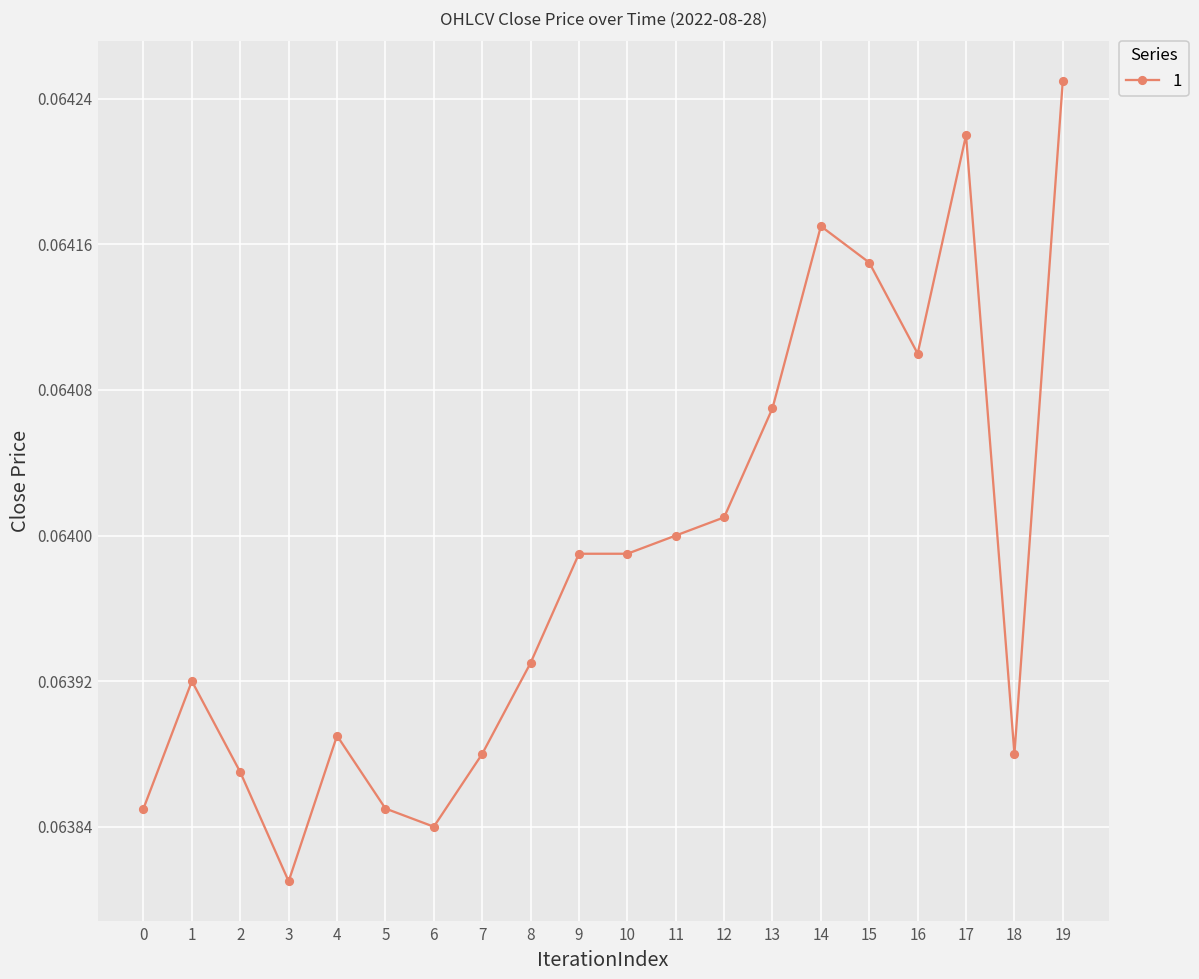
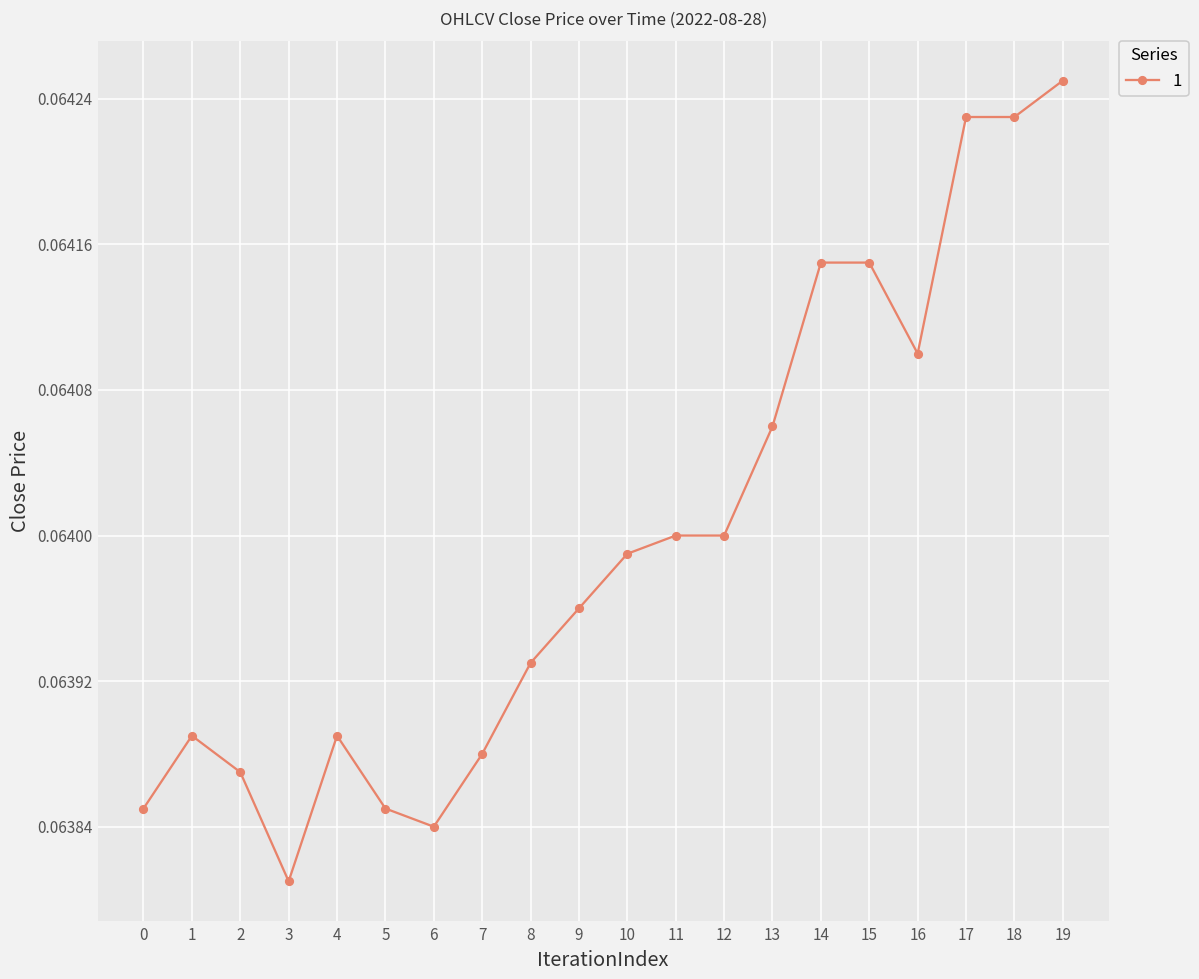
  {
    "0": 0.06385,
-   "1": 0.06392,
+   "1": 0.06389,
    "2": 0.06387,
    "3": 0.06381,
    "4": 0.06389,
    "5": 0.06385,
    "6": 0.06384,
    "7": 0.06388,
    "8": 0.06393,
-   "9": 0.06399,
+   "9": 0.06396,
    "10": 0.06399,
    "11": 0.06400,
-   "12": 0.06401,
-   "13": 0.06407,
-   "14": 0.06417,
+   "12": 0.06400,
+   "13": 0.06406,
+   "14": 0.06415,
    "15": 0.06415,
    "16": 0.06410,
-   "17": 0.06422,
-   "18": 0.06388,
+   "17": 0.06423,
+   "18": 0.06423,
    "19": 0.06425
  }
